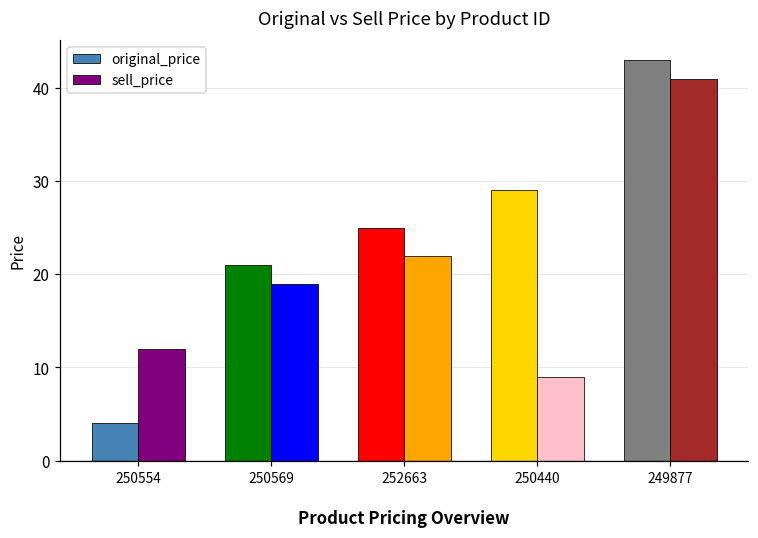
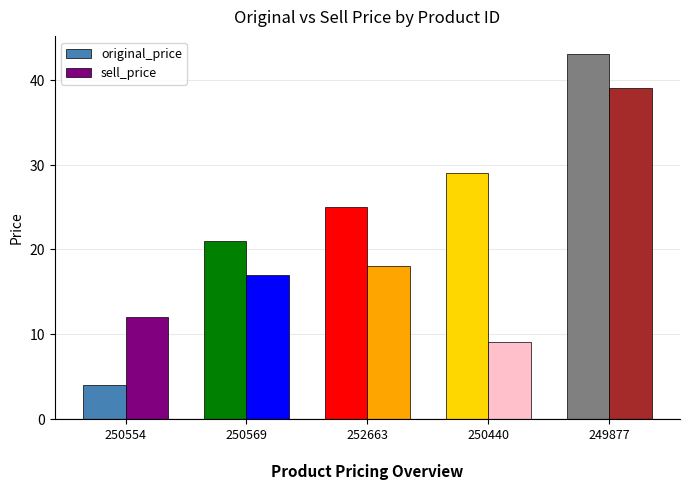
  {
    "original_price": {
      "250554": 4,
      "250569": 21,
      "252663": 25,
      "250440": 29,
      "249877": 43
    },
    "sell_price": {
      "250554": 12,
-     "250569": 19,
-     "252663": 22,
+     "250569": 17,
+     "252663": 18,
      "250440": 9,
-     "249877": 41
+     "249877": 39
    }
  }
